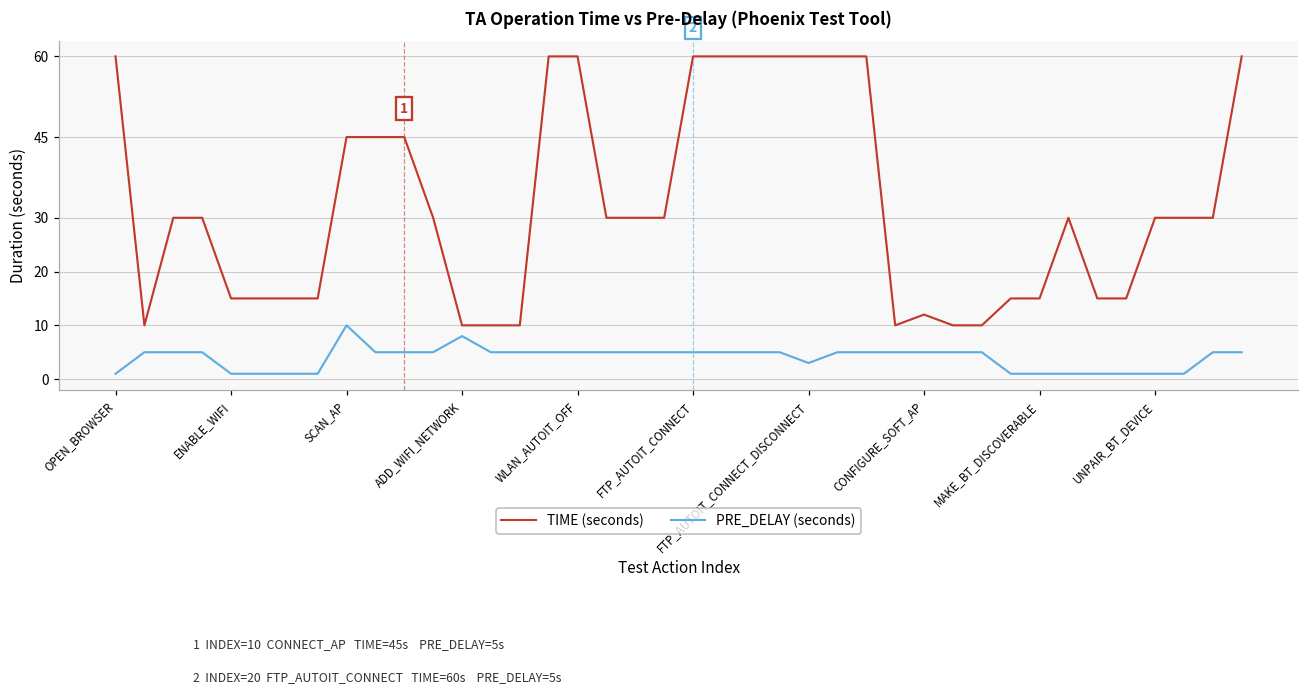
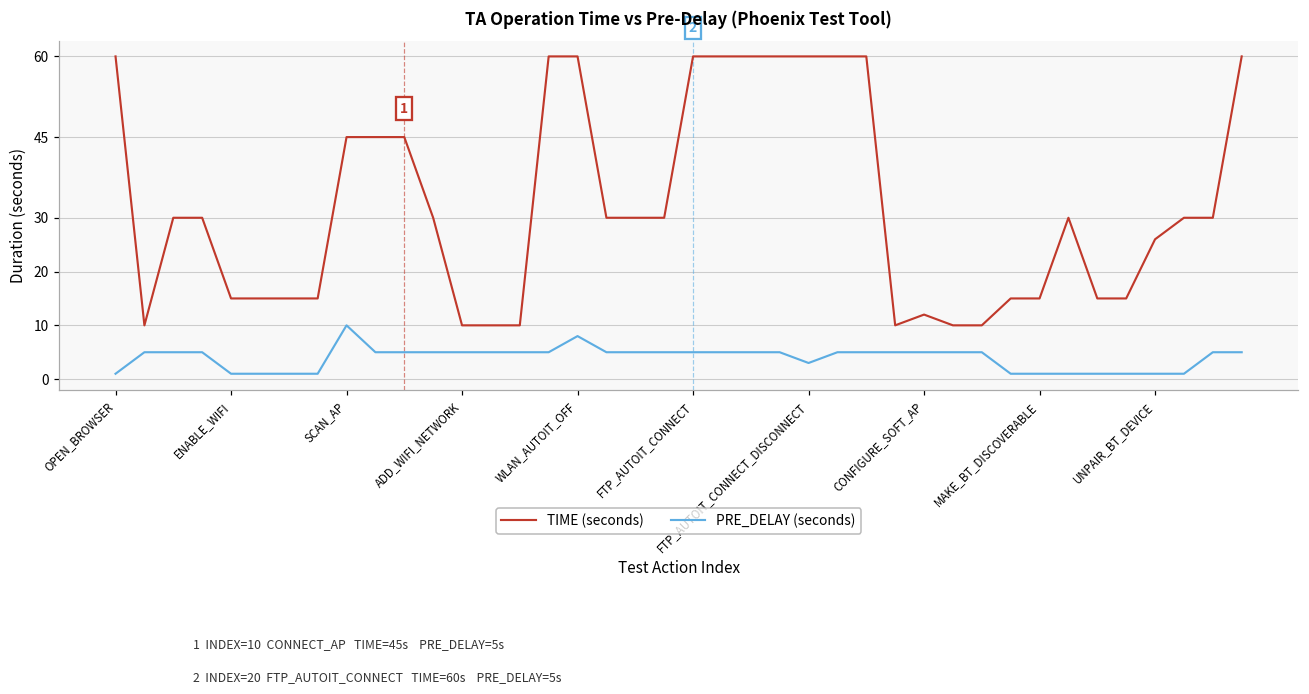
  {
    "TIME (seconds)": {
      "OPEN_BROWSER": 60,
      "ENABLE_WIFI": 15,
      "SCAN_AP": 45,
      "ADD_WIFI_NETWORK": 10,
      "WLAN_AUTOIT_OFF": 60,
      "FTP_AUTOIT_CONNECT_DISCONNECT": 60,
      "CONFIGURE_SOFT_AP": 12,
      "MAKE_BT_DISCOVERABLE": 15,
-     "UNPAIR_BT_DEVICE": 30
+     "UNPAIR_BT_DEVICE": 26
    },
    "PRE_DELAY (seconds)": {
      "OPEN_BROWSER": 1,
      "ENABLE_WIFI": 1,
      "SCAN_AP": 10,
-     "ADD_WIFI_NETWORK": 8,
-     "WLAN_AUTOIT_OFF": 5,
+     "ADD_WIFI_NETWORK": 5,
+     "WLAN_AUTOIT_OFF": 8,
      "FTP_AUTOIT_CONNECT": 5,
      "FTP_AUTOIT_CONNECT_DISCONNECT": 3,
      "CONFIGURE_SOFT_AP": 5,
      "MAKE_BT_DISCOVERABLE": 1,
      "UNPAIR_BT_DEVICE": 1
    }
  }
